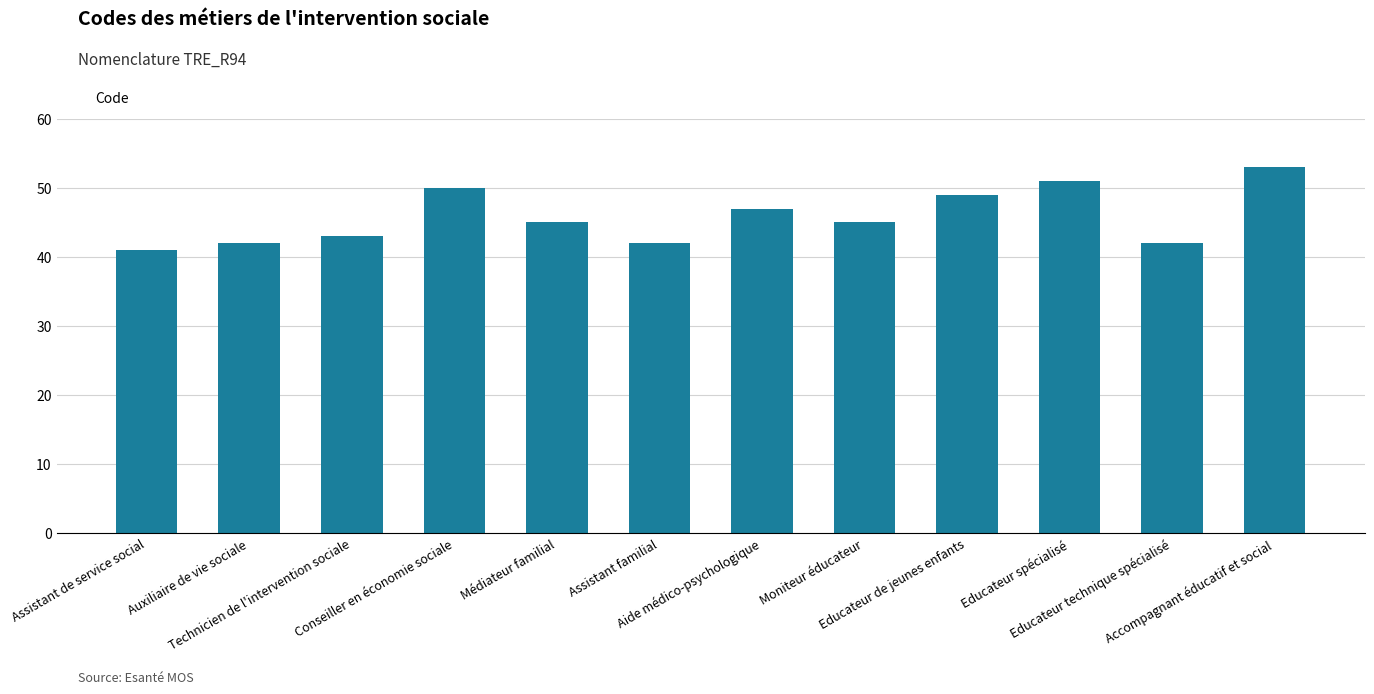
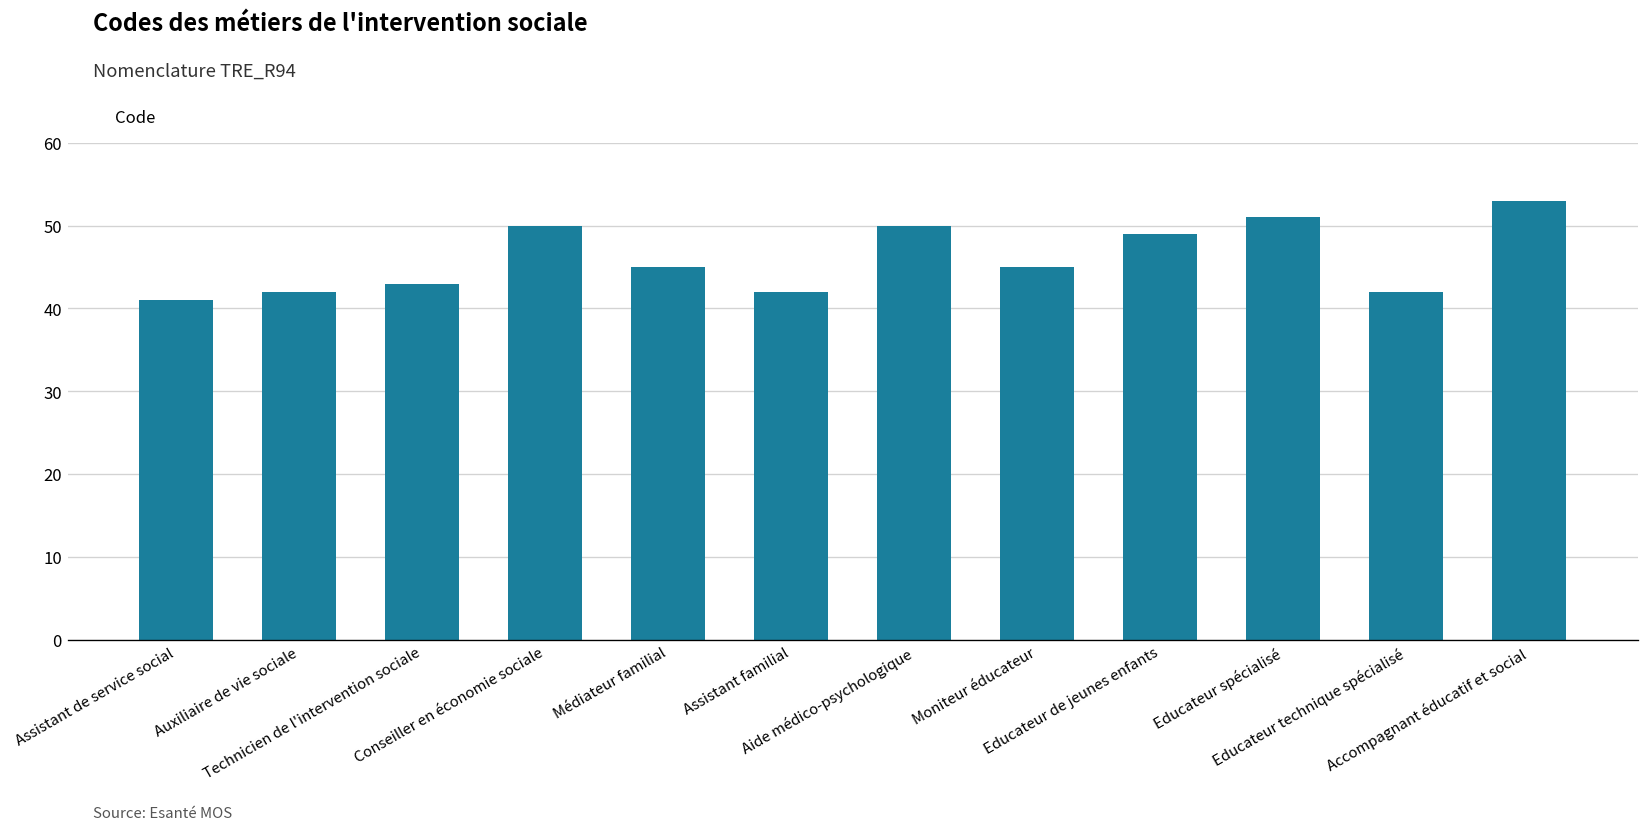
  {
    "Assistant de service social": 41,
    "Auxiliaire de vie sociale": 42,
    "Technicien de l'intervention sociale": 43,
    "Conseiller en économie sociale": 50,
    "Médiateur familial": 45,
    "Assistant familial": 42,
-   "Aide médico-psychologique": 47,
+   "Aide médico-psychologique": 50,
    "Moniteur éducateur": 45,
    "Educateur de jeunes enfants": 49,
    "Educateur spécialisé": 51,
    "Educateur technique spécialisé": 42,
    "Accompagnant éducatif et social": 53
  }
